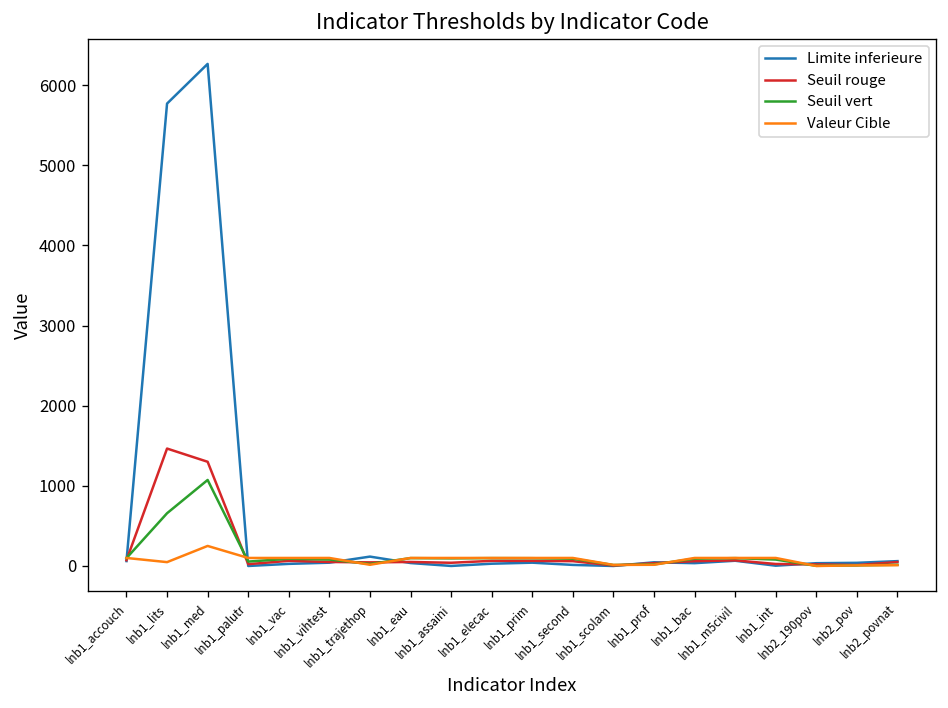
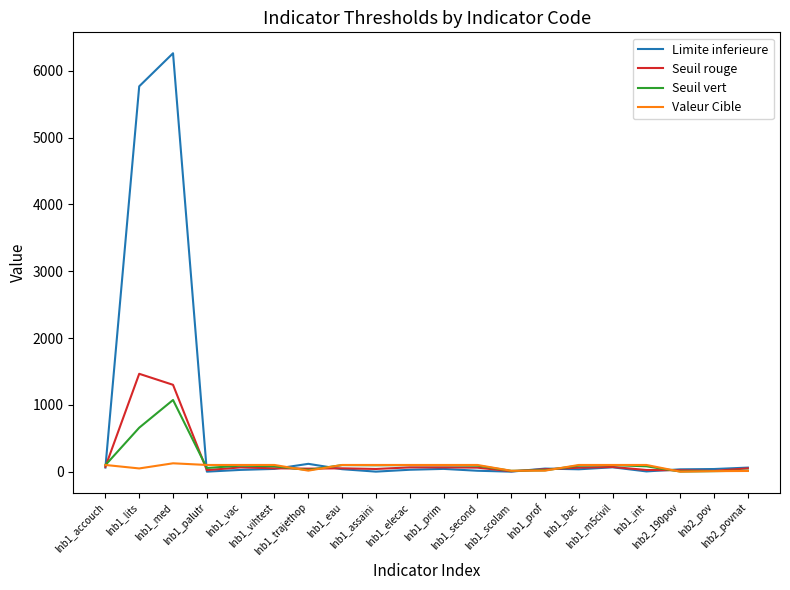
  {
    "Limite inferieure": {
      "lnb1_lits": 5800,
      "lnb1_med": 6300,
      "lnb1_trajethop": 100,
      "lnb1_assaini": 0,
      "lnb1_second": 0
    },
    "Seuil rouge": {
      "lnb1_lits": 1500,
      "lnb1_med": 1300,
      "lnb1_assaini": 0
    },
    "Seuil vert": {
      "lnb1_lits": 700,
      "lnb1_med": 1100
    },
    "Valeur Cible": {
      "lnb1_lits": 0,
-     "lnb1_med": 300,
+     "lnb1_med": 100,
      "lnb1_palutr": 100
    }
  }
